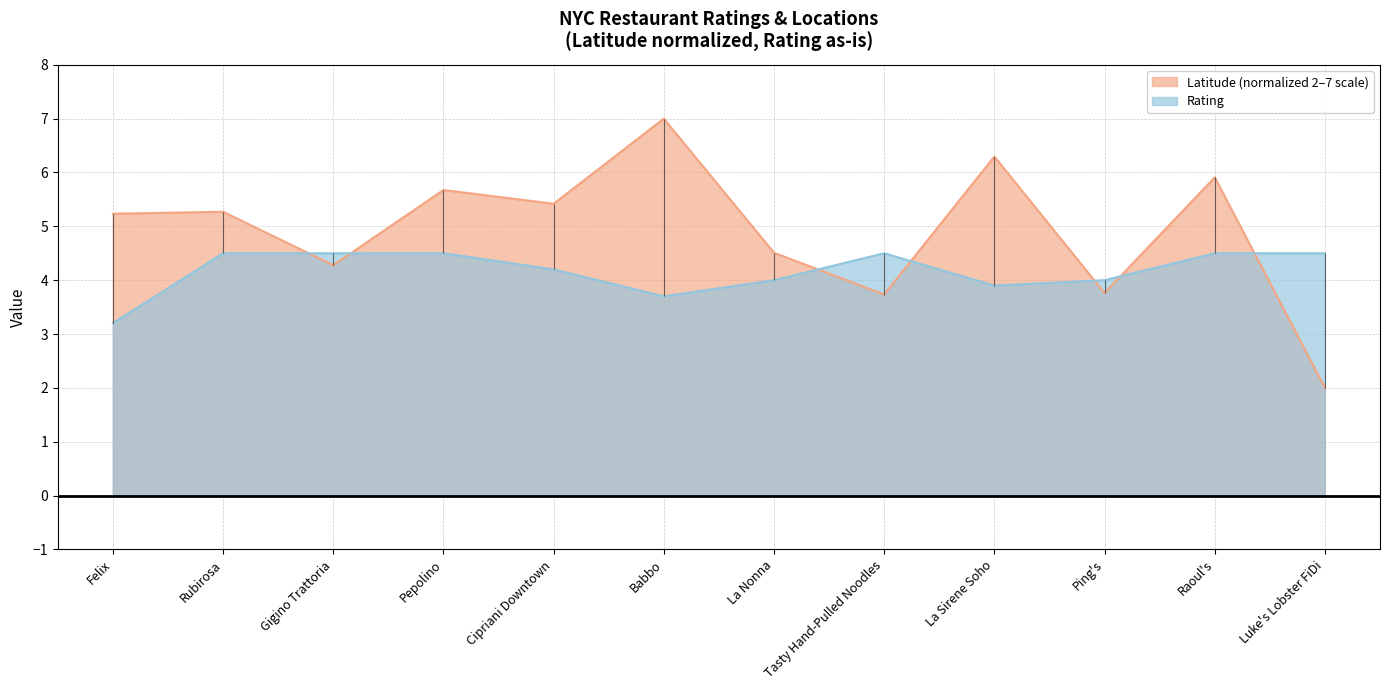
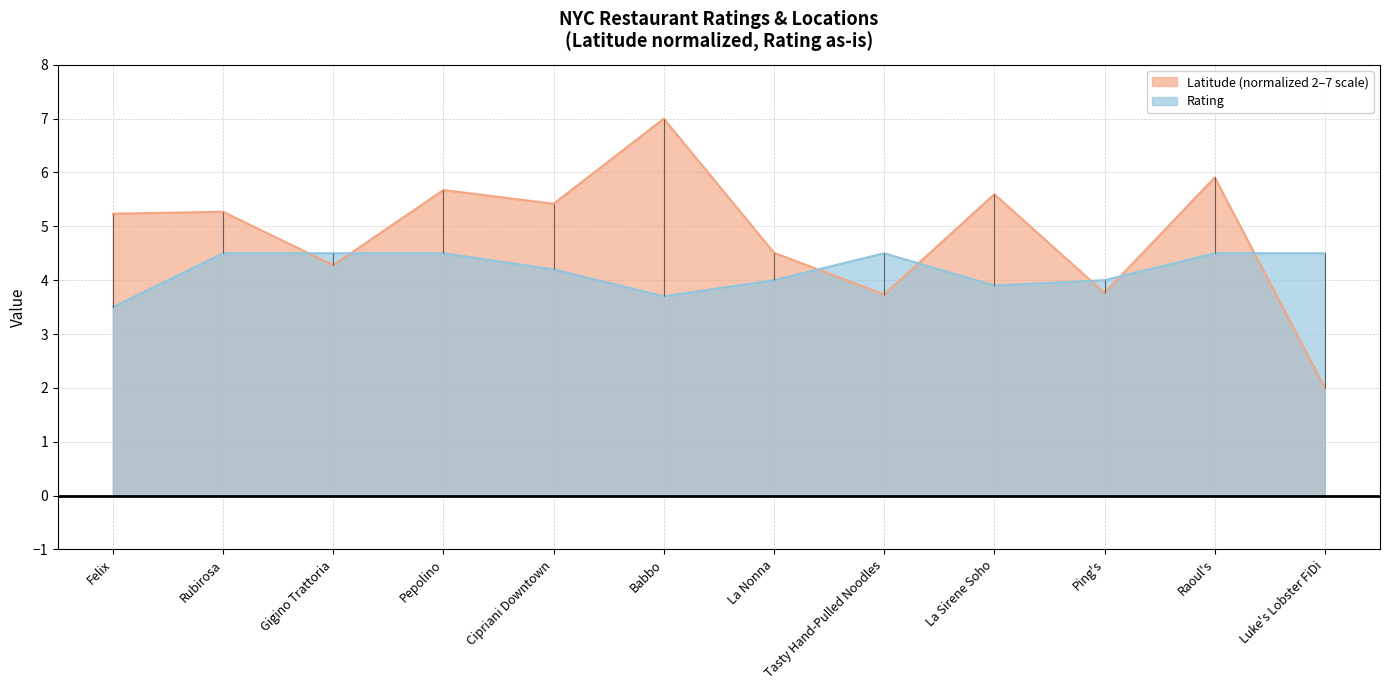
  {
    "Latitude (normalized 2–7 scale)": {
      "Felix": 5.2,
      "Rubirosa": 5.3,
      "Gigino Trattoria": 4.3,
      "Pepolino": 5.7,
      "Cipriani Downtown": 5.4,
      "Babbo": 7.0,
      "La Nonna": 4.5,
      "Tasty Hand-Pulled Noodles": 3.7,
-     "La Sirene Soho": 6.3,
+     "La Sirene Soho": 5.6,
      "Ping's": 3.8,
      "Raoul's": 5.9,
      "Luke's Lobster FiDi": 2.0
    },
    "Rating": {
-     "Felix": 3.2,
+     "Felix": 3.5,
      "Rubirosa": 4.5,
      "Gigino Trattoria": 4.5,
      "Pepolino": 4.5,
      "Cipriani Downtown": 4.2,
      "Babbo": 3.7,
      "La Nonna": 4.0,
      "Tasty Hand-Pulled Noodles": 4.5,
      "La Sirene Soho": 3.9,
      "Ping's": 4.0,
      "Raoul's": 4.5,
      "Luke's Lobster FiDi": 4.5
    }
  }
